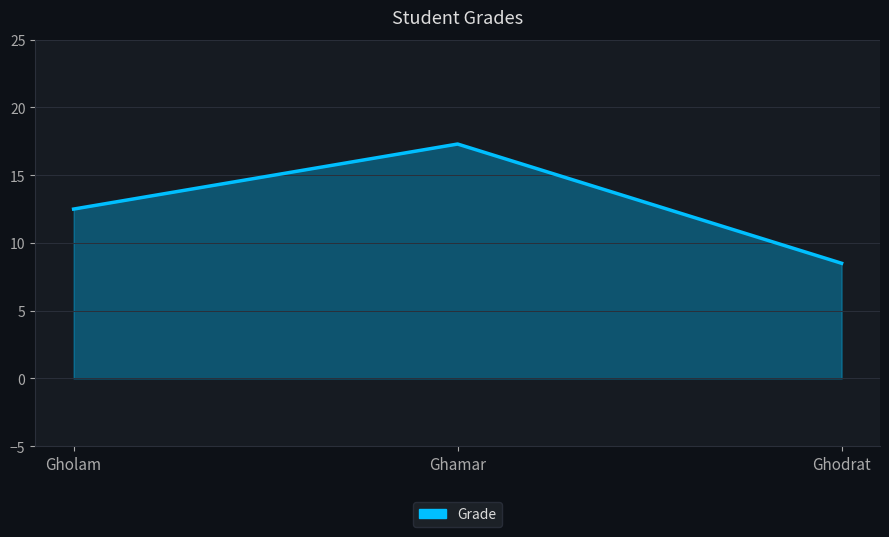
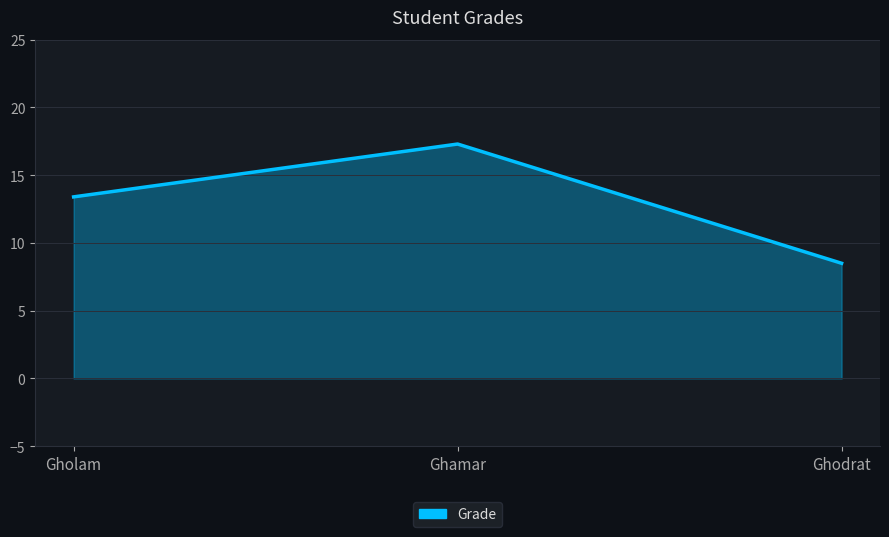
  {
-   "Gholam": 12.5,
+   "Gholam": 13.4,
    "Ghamar": 17.3,
    "Ghodrat": 8.5
  }
